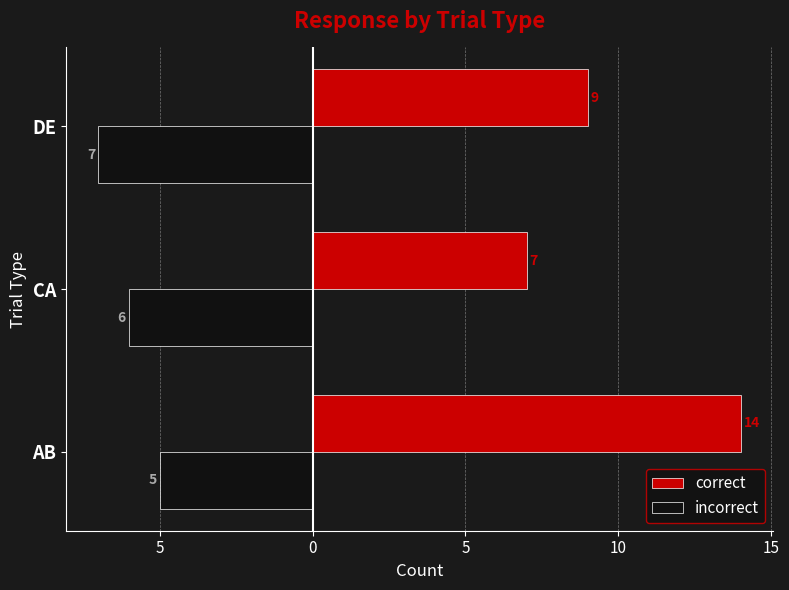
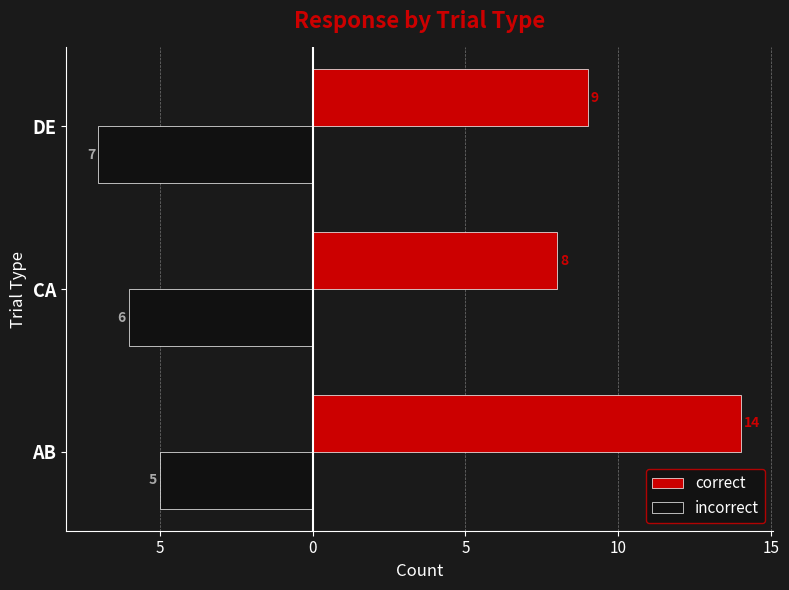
  {
    "correct": {
      "DE": 9,
-     "CA": 7,
+     "CA": 8,
      "AB": 14
    }
  }
